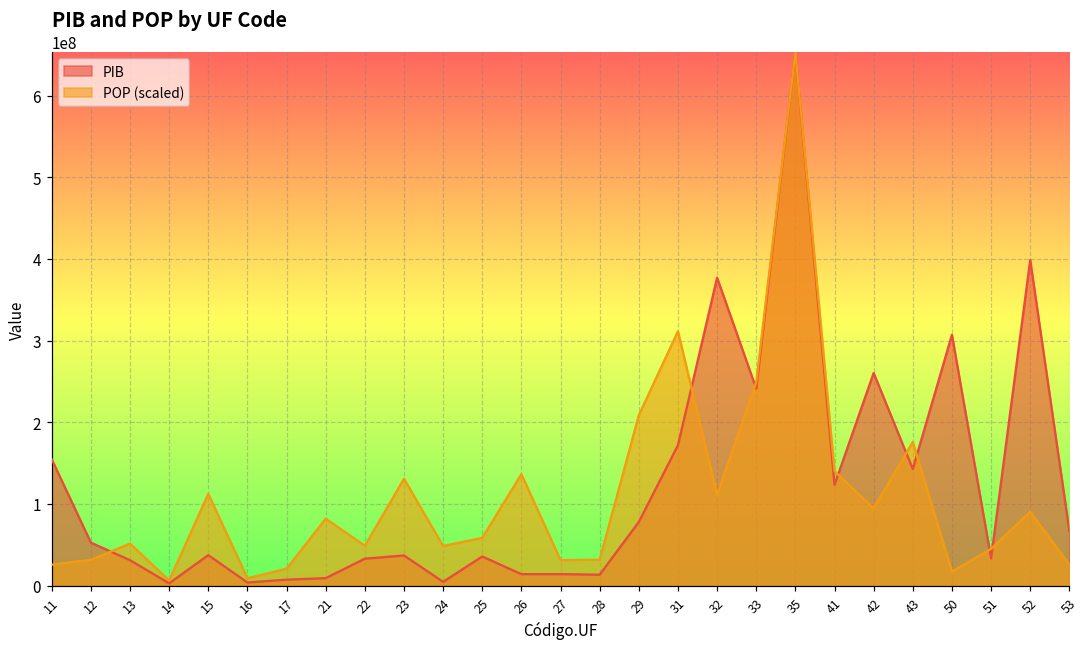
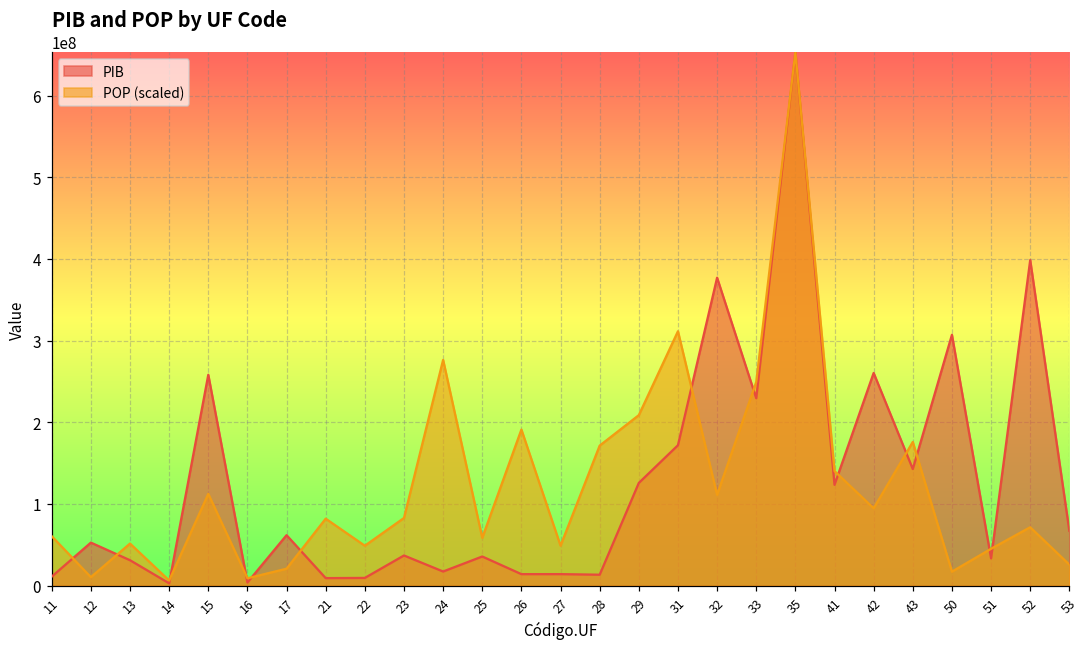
  {
    "PIB": {
-     "11": 150000000,
+     "11": 10000000,
      "12": 50000000,
      "13": 30000000,
      "14": 0,
-     "15": 40000000,
+     "15": 260000000,
      "16": 0,
-     "17": 10000000,
+     "17": 60000000,
      "21": 10000000,
-     "22": 30000000,
+     "22": 10000000,
      "23": 40000000,
-     "24": 0,
+     "24": 20000000,
      "25": 40000000,
      "26": 10000000,
      "27": 10000000,
      "28": 10000000,
-     "29": 80000000,
+     "29": 130000000,
      "31": 170000000,
      "32": 380000000,
-     "33": 240000000,
+     "33": 230000000,
      "41": 120000000,
      "42": 260000000,
      "43": 140000000,
      "50": 310000000,
      "51": 30000000,
      "52": 400000000,
      "53": 70000000
    },
    "POP (scaled)": {
-     "11": 30000000,
-     "12": 30000000,
+     "11": 60000000,
+     "12": 10000000,
      "13": 50000000,
      "14": 10000000,
      "15": 110000000,
      "16": 10000000,
      "17": 20000000,
      "21": 80000000,
      "22": 50000000,
-     "23": 130000000,
-     "24": 50000000,
+     "23": 80000000,
+     "24": 280000000,
      "25": 60000000,
-     "26": 140000000,
-     "27": 30000000,
-     "28": 30000000,
+     "26": 190000000,
+     "27": 50000000,
+     "28": 170000000,
      "29": 210000000,
      "31": 310000000,
      "32": 110000000,
      "33": 250000000,
      "41": 140000000,
      "42": 90000000,
      "43": 180000000,
      "50": 20000000,
      "51": 50000000,
-     "52": 90000000,
+     "52": 70000000,
      "53": 30000000
    }
  }
